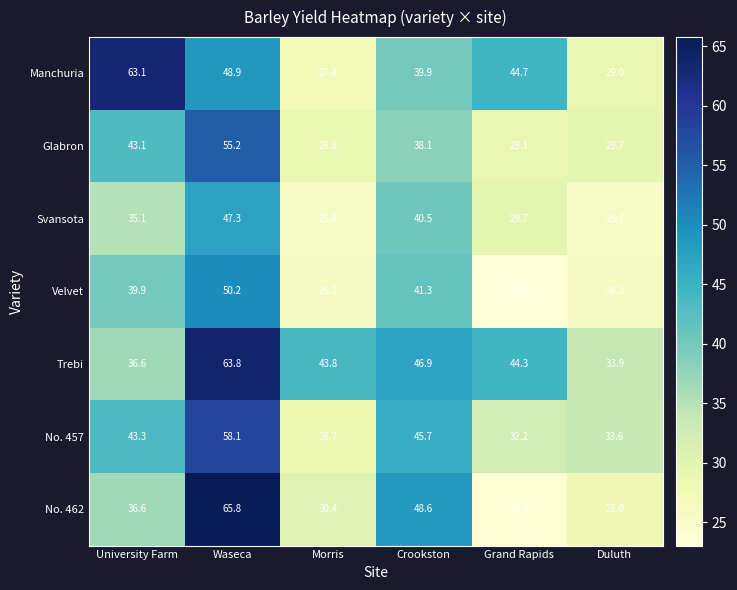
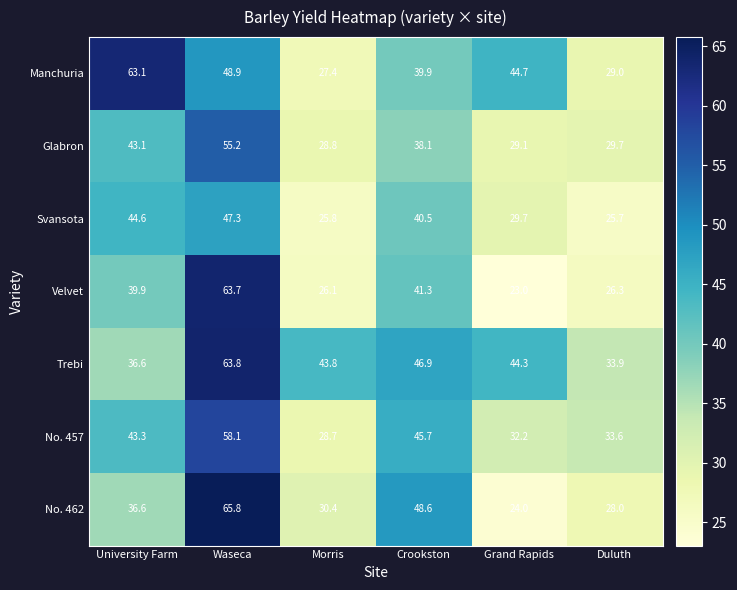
  {
    "Manchuria": {
      "University Farm": 63.1,
      "Waseca": 48.9,
      "Morris": 27.4,
      "Crookston": 39.9,
      "Grand Rapids": 44.7,
      "Duluth": 29.0
    },
    "Glabron": {
      "University Farm": 43.1,
      "Waseca": 55.2,
      "Morris": 28.8,
      "Crookston": 38.1,
      "Grand Rapids": 29.1,
      "Duluth": 29.7
    },
    "Svansota": {
-     "University Farm": 35.1,
+     "University Farm": 44.6,
      "Waseca": 47.3,
      "Morris": 25.8,
      "Crookston": 40.5,
      "Grand Rapids": 29.7,
      "Duluth": 25.7
    },
    "Velvet": {
      "University Farm": 39.9,
-     "Waseca": 50.2,
+     "Waseca": 63.7,
      "Morris": 26.1,
      "Crookston": 41.3,
      "Duluth": 26.3
    },
    "Trebi": {
      "University Farm": 36.6,
      "Waseca": 63.8,
      "Morris": 43.8,
      "Crookston": 46.9,
      "Grand Rapids": 44.3,
      "Duluth": 33.9
    },
    "No. 457": {
      "University Farm": 43.3,
      "Waseca": 58.1,
      "Morris": 28.7,
      "Crookston": 45.7,
      "Grand Rapids": 32.2,
      "Duluth": 33.6
    },
    "No. 462": {
      "University Farm": 36.6,
      "Waseca": 65.8,
      "Morris": 30.4,
      "Crookston": 48.6,
      "Duluth": 28.0
    }
  }
